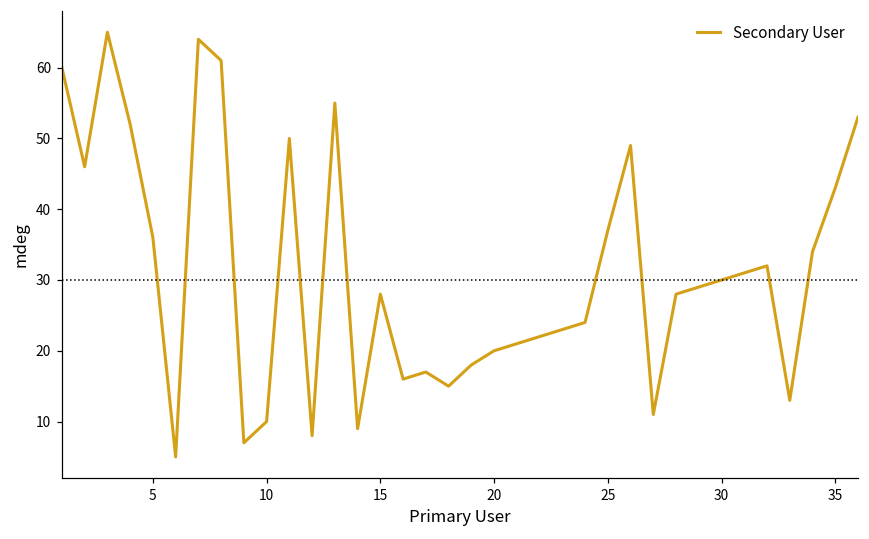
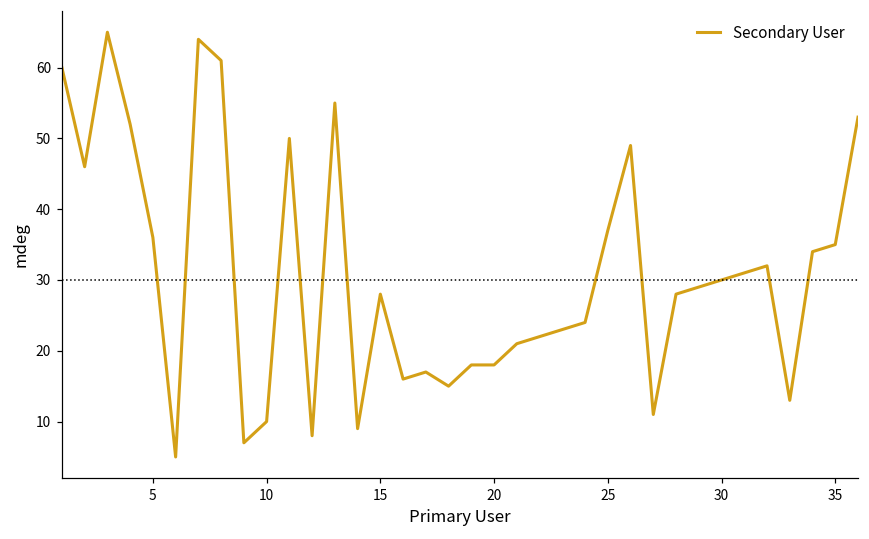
  {
    "5": 36,
    "10": 10,
    "15": 28,
-   "20": 20,
+   "20": 18,
    "25": 37,
    "30": 30,
-   "35": 43
+   "35": 35
  }
